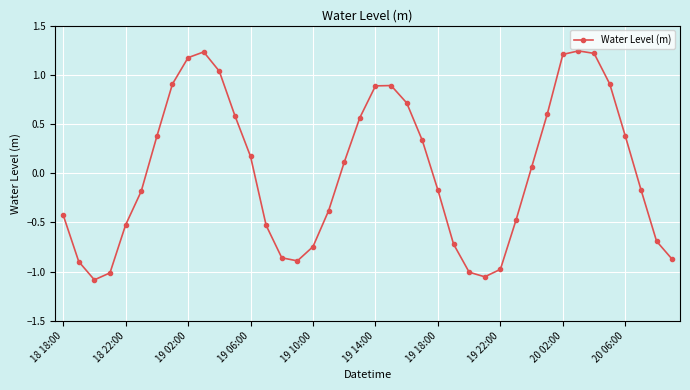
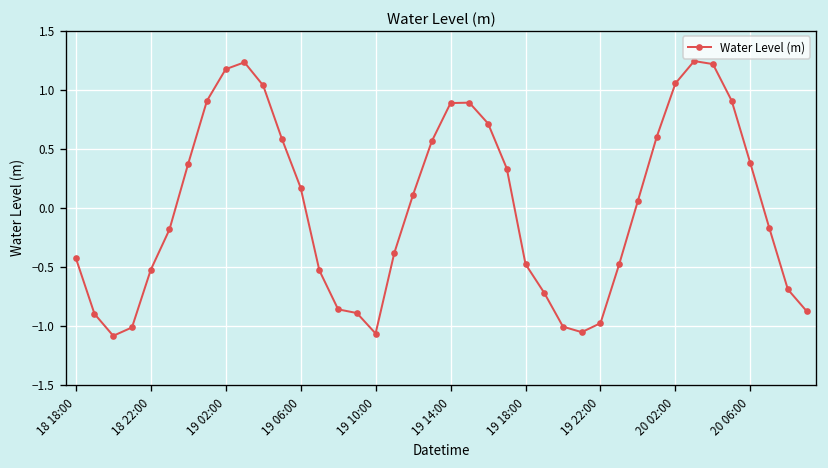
  {
    "18 18:00": -0.4,
    "18 22:00": -0.5,
    "19 02:00": 1.2,
    "19 06:00": 0.2,
-   "19 10:00": -0.7,
+   "19 10:00": -1.1,
    "19 14:00": 0.9,
-   "19 18:00": -0.2,
+   "19 18:00": -0.5,
    "19 22:00": -1.0,
-   "20 02:00": 1.2,
+   "20 02:00": 1.1,
    "20 06:00": 0.4
  }
